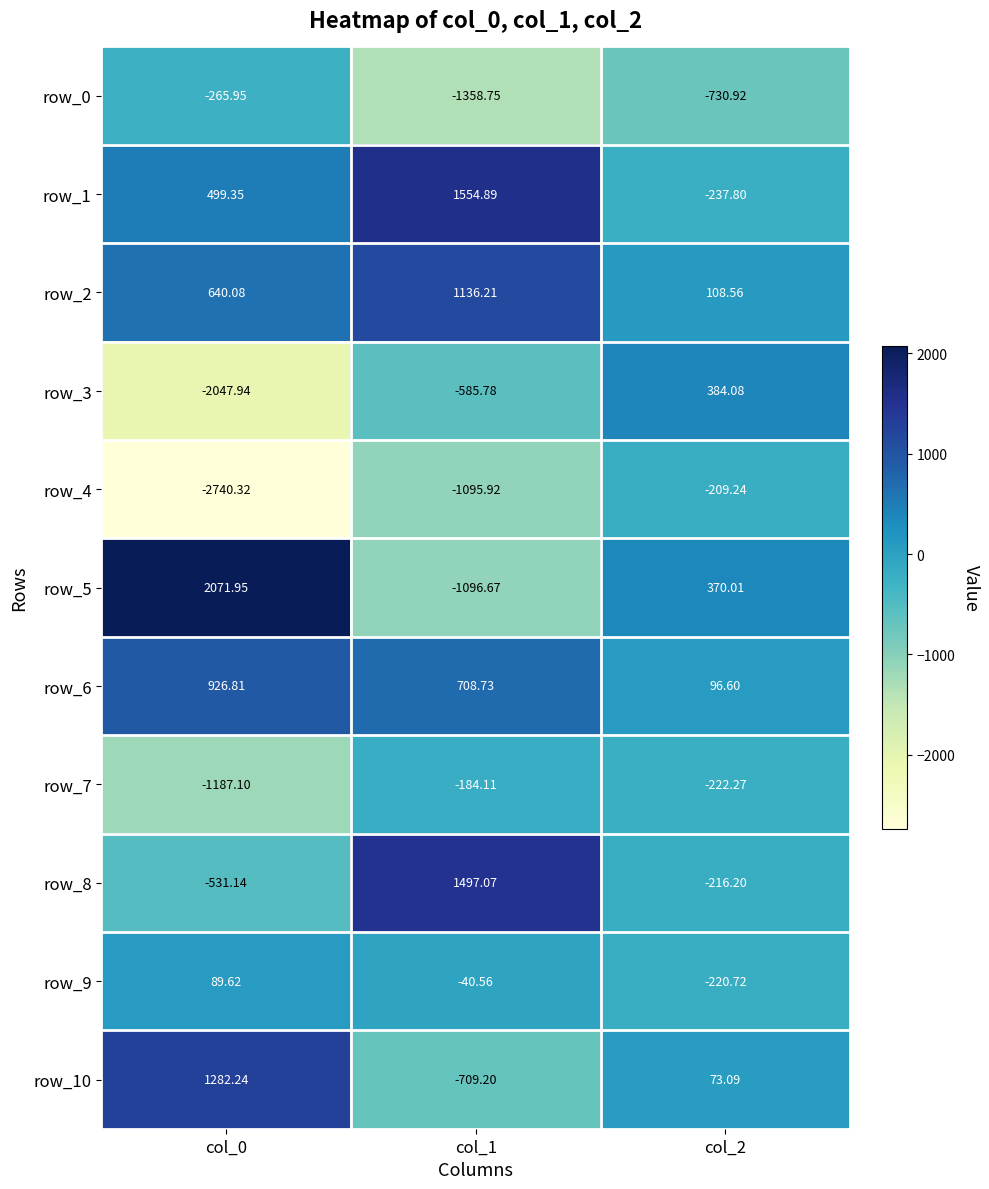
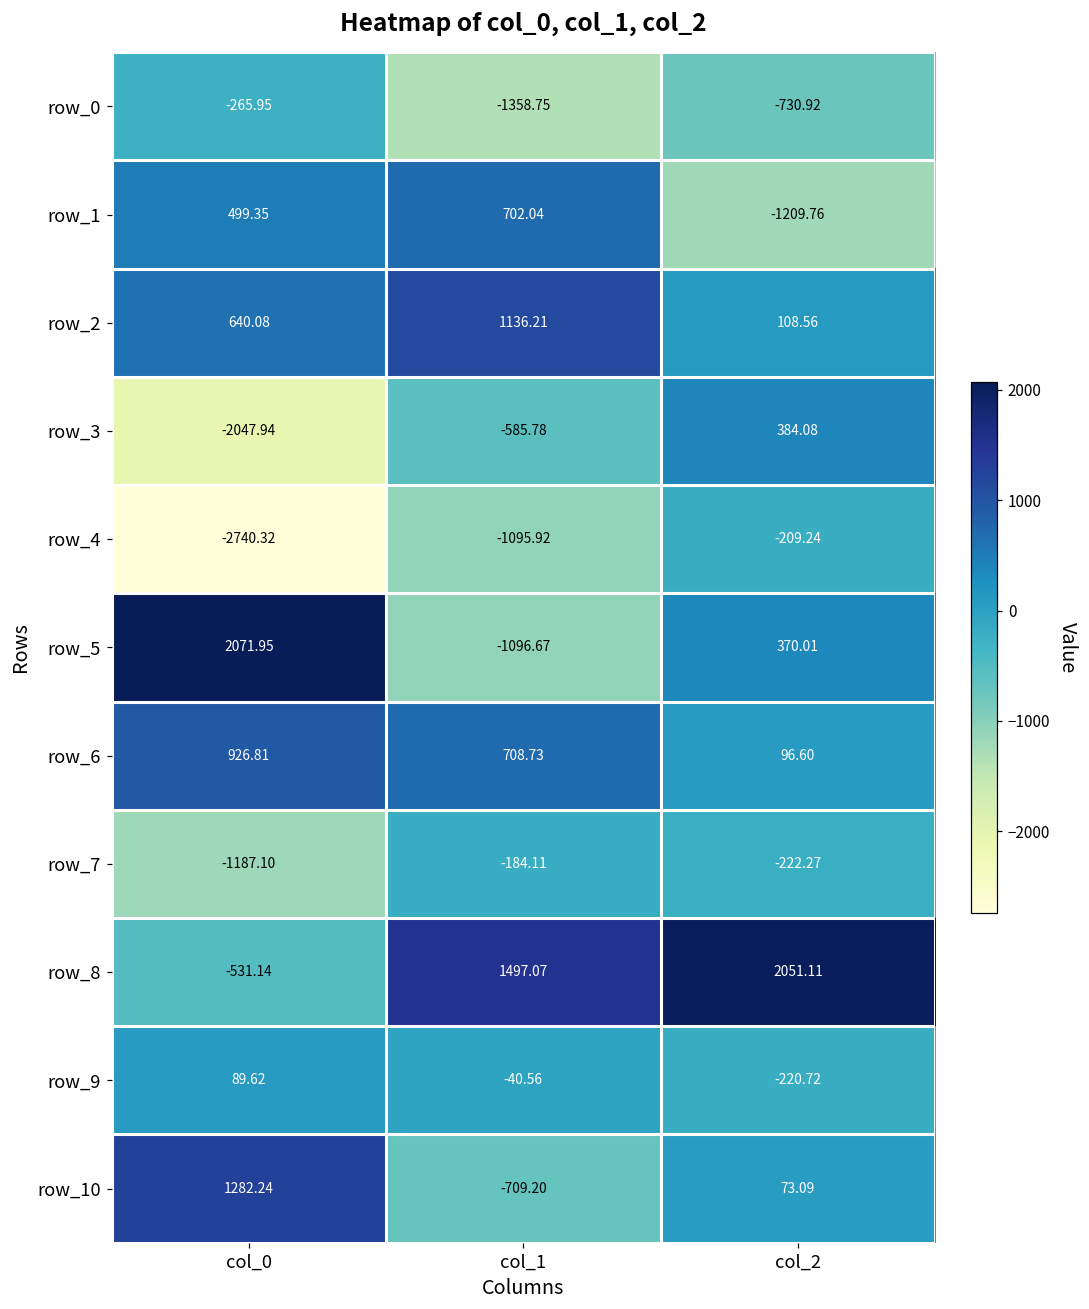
  {
    "row_0": {
      "col_0": -265.95,
      "col_1": -1358.75,
      "col_2": -730.92
    },
    "row_1": {
      "col_0": 499.35,
-     "col_1": 1554.89,
-     "col_2": -237.80
+     "col_1": 702.04,
+     "col_2": -1209.76
    },
    "row_2": {
      "col_0": 640.08,
      "col_1": 1136.21,
      "col_2": 108.56
    },
    "row_3": {
      "col_0": -2047.94,
      "col_1": -585.78,
      "col_2": 384.08
    },
    "row_4": {
      "col_0": -2740.32,
      "col_1": -1095.92,
      "col_2": -209.24
    },
    "row_5": {
      "col_0": 2071.95,
      "col_1": -1096.67,
      "col_2": 370.01
    },
    "row_6": {
      "col_0": 926.81,
      "col_1": 708.73,
      "col_2": 96.60
    },
    "row_7": {
      "col_0": -1187.10,
      "col_1": -184.11,
      "col_2": -222.27
    },
    "row_8": {
      "col_0": -531.14,
      "col_1": 1497.07,
-     "col_2": -216.20
+     "col_2": 2051.11
    },
    "row_9": {
      "col_0": 89.62,
      "col_1": -40.56,
      "col_2": -220.72
    },
    "row_10": {
      "col_0": 1282.24,
      "col_1": -709.20,
      "col_2": 73.09
    }
  }
